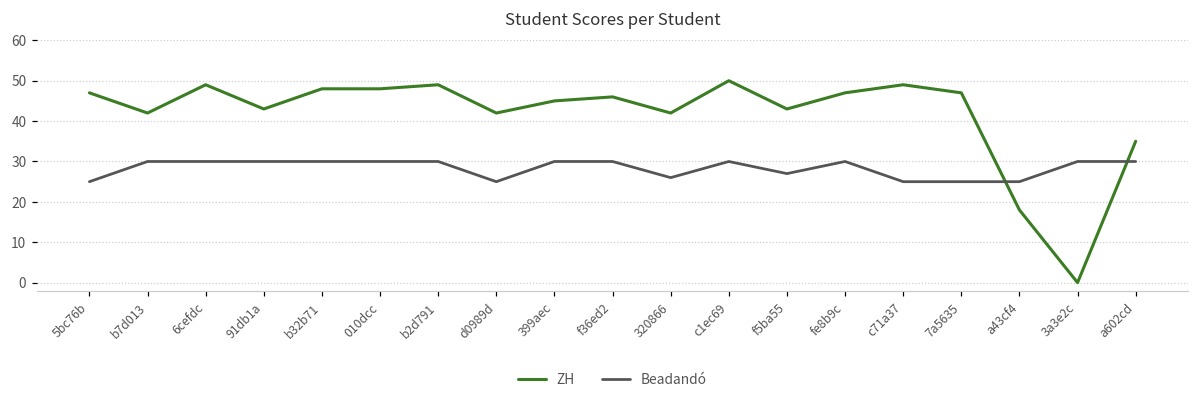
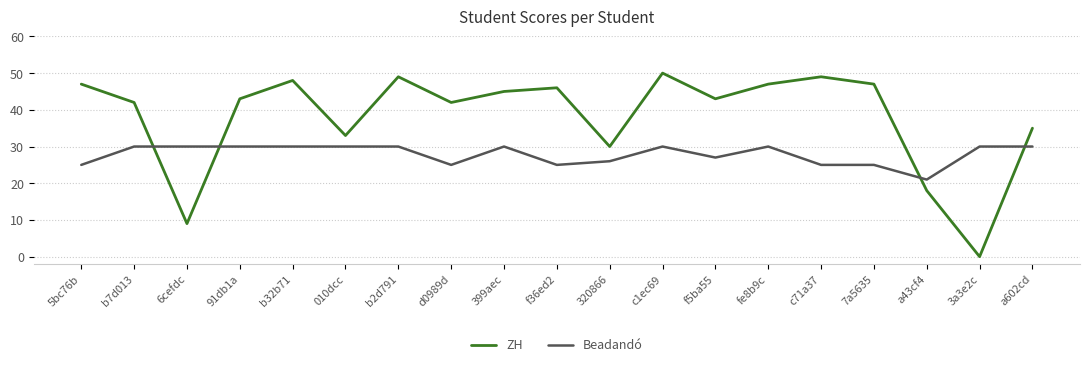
  {
    "ZH": {
      "5bc76b": 47,
      "b7d013": 42,
-     "6cefdc": 49,
+     "6cefdc": 9,
      "91db1a": 43,
      "b32b71": 48,
-     "010dcc": 48,
+     "010dcc": 33,
      "b2d791": 49,
      "d0989d": 42,
      "399aec": 45,
      "f36ed2": 46,
-     "320866": 42,
+     "320866": 30,
      "c1ec69": 50,
      "f5ba55": 43,
      "fe8b9c": 47,
      "c71a37": 49,
      "7a5635": 47,
      "a43cf4": 18,
      "3a3e2c": 0,
      "a602cd": 35
    },
    "Beadandó": {
      "5bc76b": 25,
      "b7d013": 30,
      "6cefdc": 30,
      "91db1a": 30,
      "b32b71": 30,
      "010dcc": 30,
      "b2d791": 30,
      "d0989d": 25,
      "399aec": 30,
-     "f36ed2": 30,
+     "f36ed2": 25,
      "320866": 26,
      "c1ec69": 30,
      "f5ba55": 27,
      "fe8b9c": 30,
      "c71a37": 25,
      "7a5635": 25,
-     "a43cf4": 25,
+     "a43cf4": 21,
      "3a3e2c": 30,
      "a602cd": 30
    }
  }
